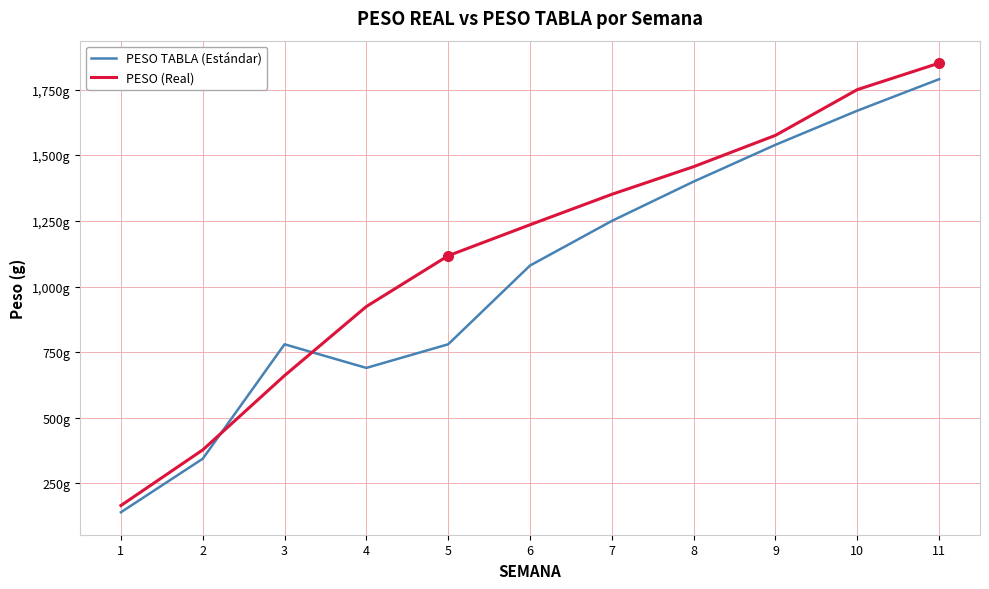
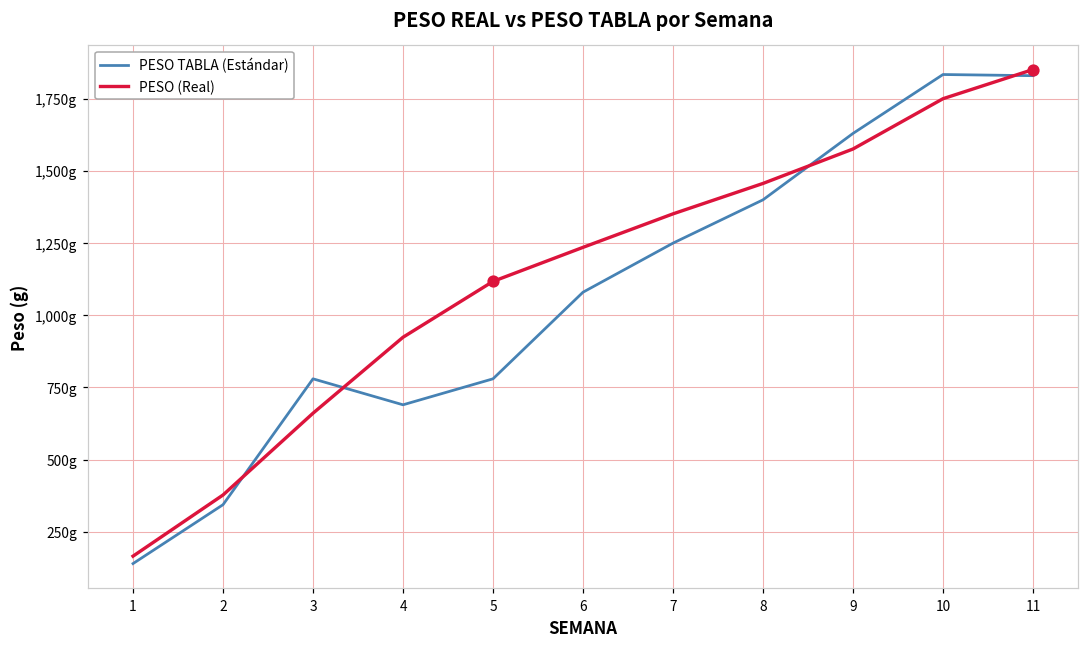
  {
    "PESO TABLA (Estándar)": {
      "1": "140g",
      "2": "340g",
      "3": "780g",
      "4": "690g",
      "5": "780g",
      "6": "1,080g",
      "7": "1,250g",
      "8": "1,400g",
-     "9": "1,540g",
-     "10": "1,670g",
-     "11": "1,790g"
+     "9": "1,630g",
+     "10": "1,830g",
+     "11": "1,830g"
    }
  }
